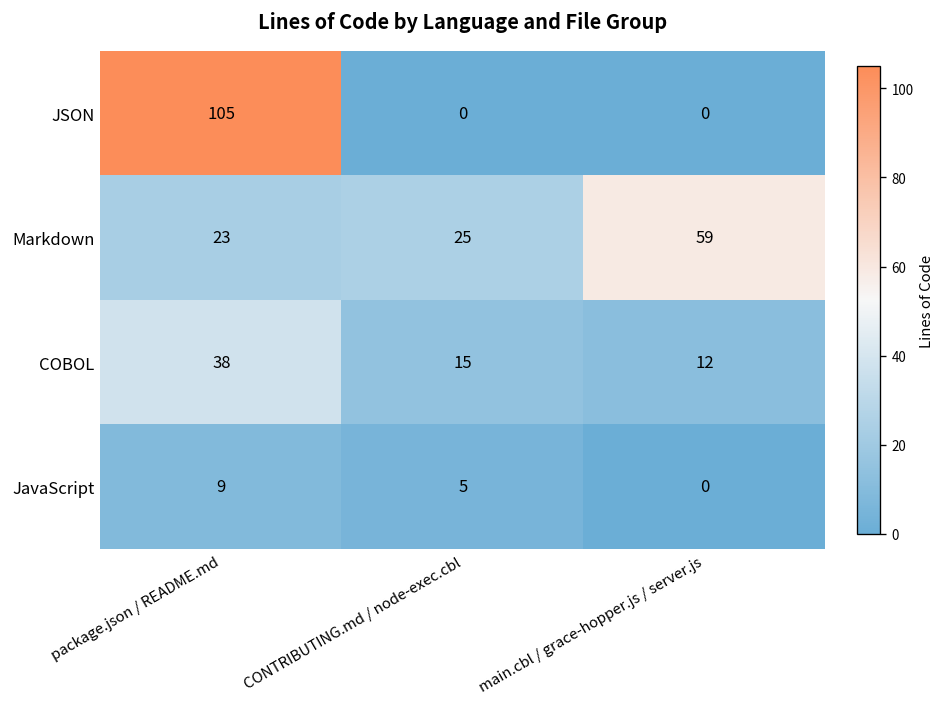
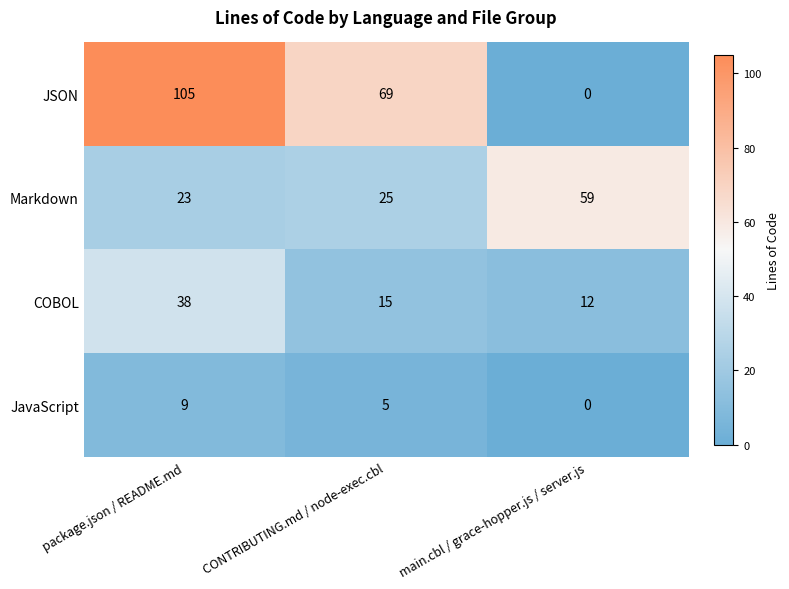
  {
    "JSON": {
      "package.json / README.md": 105,
-     "CONTRIBUTING.md / node-exec.cbl": 0,
+     "CONTRIBUTING.md / node-exec.cbl": 69,
      "main.cbl / grace-hopper.js / server.js": 0
    },
    "Markdown": {
      "package.json / README.md": 23,
      "CONTRIBUTING.md / node-exec.cbl": 25,
      "main.cbl / grace-hopper.js / server.js": 59
    },
    "COBOL": {
      "package.json / README.md": 38,
      "CONTRIBUTING.md / node-exec.cbl": 15,
      "main.cbl / grace-hopper.js / server.js": 12
    },
    "JavaScript": {
      "package.json / README.md": 9,
      "CONTRIBUTING.md / node-exec.cbl": 5,
      "main.cbl / grace-hopper.js / server.js": 0
    }
  }
